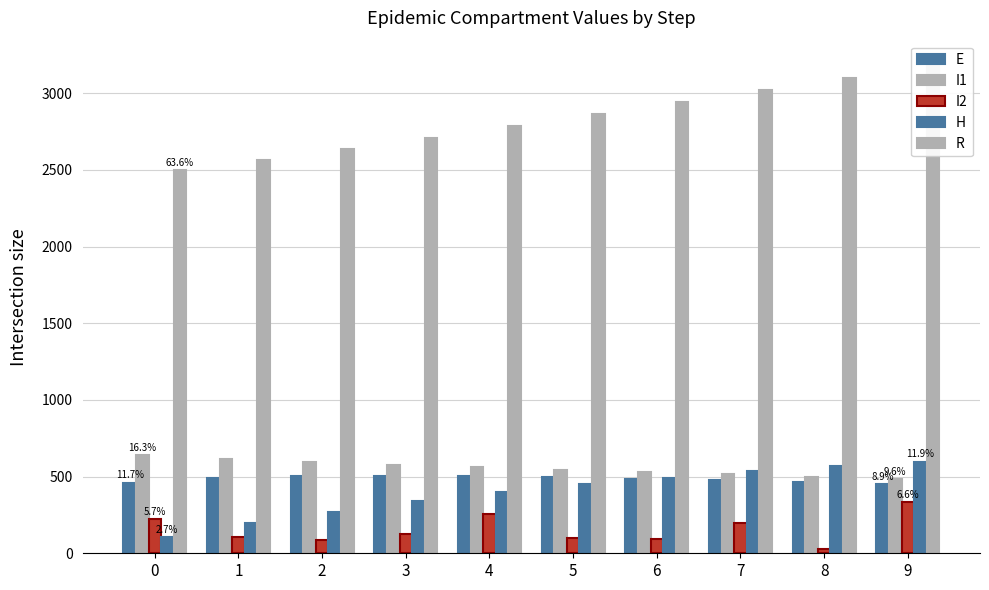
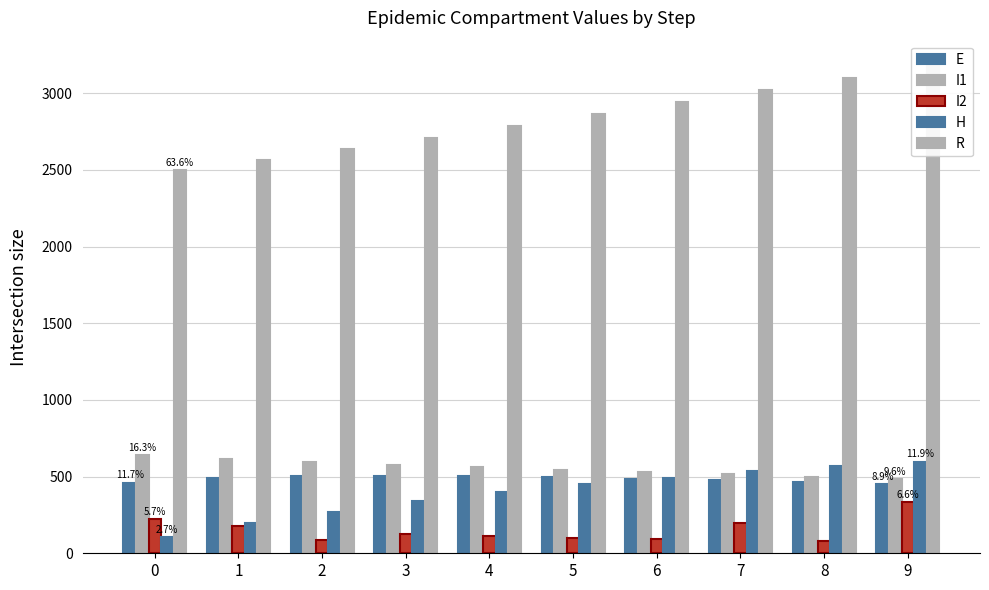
  {
    "I2": {
-     "1": 100,
+     "1": 180,
      "2": 90,
      "3": 130,
-     "4": 250,
+     "4": 110,
      "5": 100,
      "6": 90,
      "7": 200,
-     "8": 30
+     "8": 80
    }
  }
